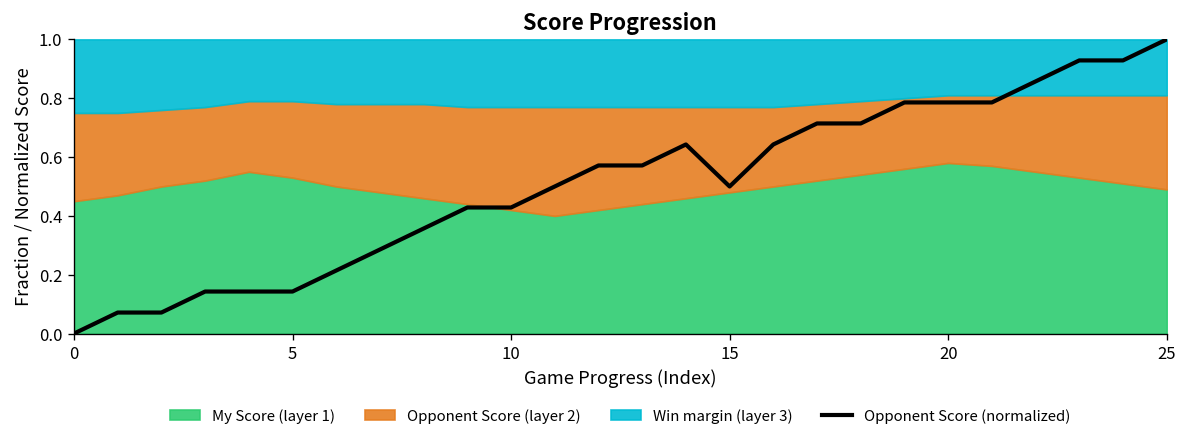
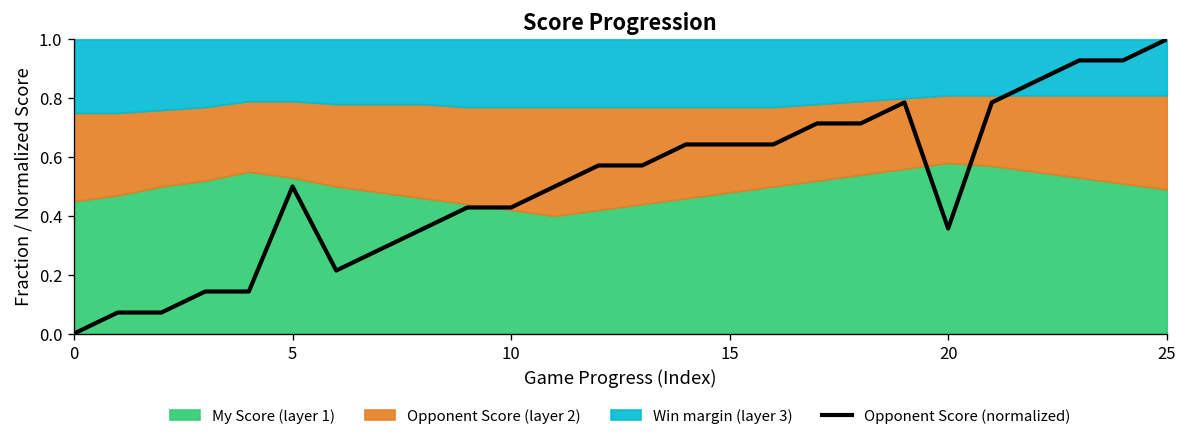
  {
    "Opponent Score (normalized)": {
      "0": 0.00,
-     "5": 0.14,
-     "15": 0.50,
-     "20": 0.79
+     "5": 0.50,
+     "15": 0.64,
+     "20": 0.36
    },
    "My Score (layer 1)": {
      "0": 0.45,
      "5": 0.53,
      "15": 0.48,
      "20": 0.58,
      "25": 0.49
    },
    "Opponent Score (layer 2)": {
      "0": 0.30,
      "5": 0.26,
      "10": 0.35,
      "15": 0.29,
      "20": 0.23,
      "25": 0.32
    }
  }
